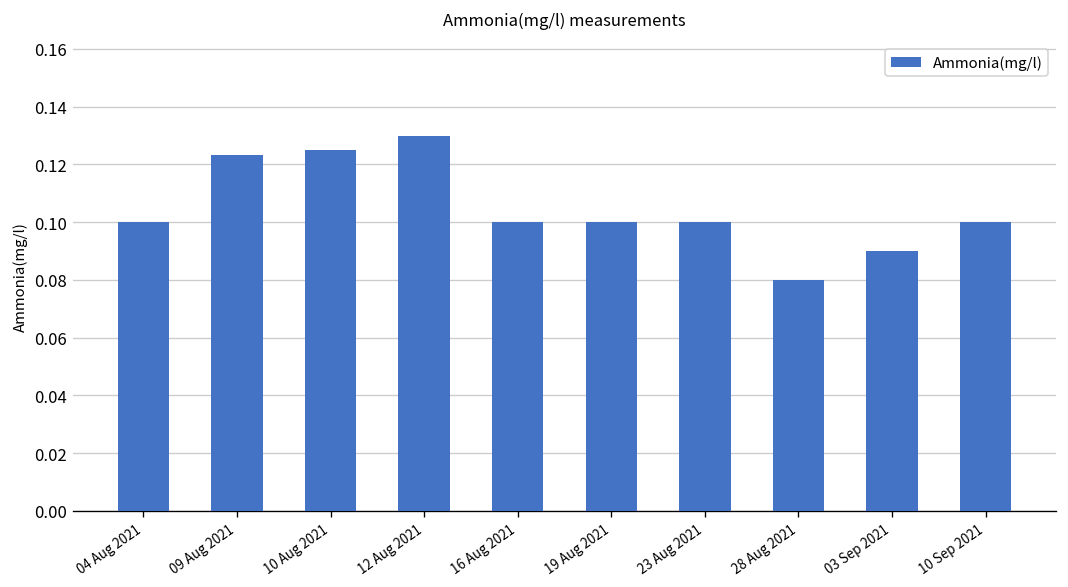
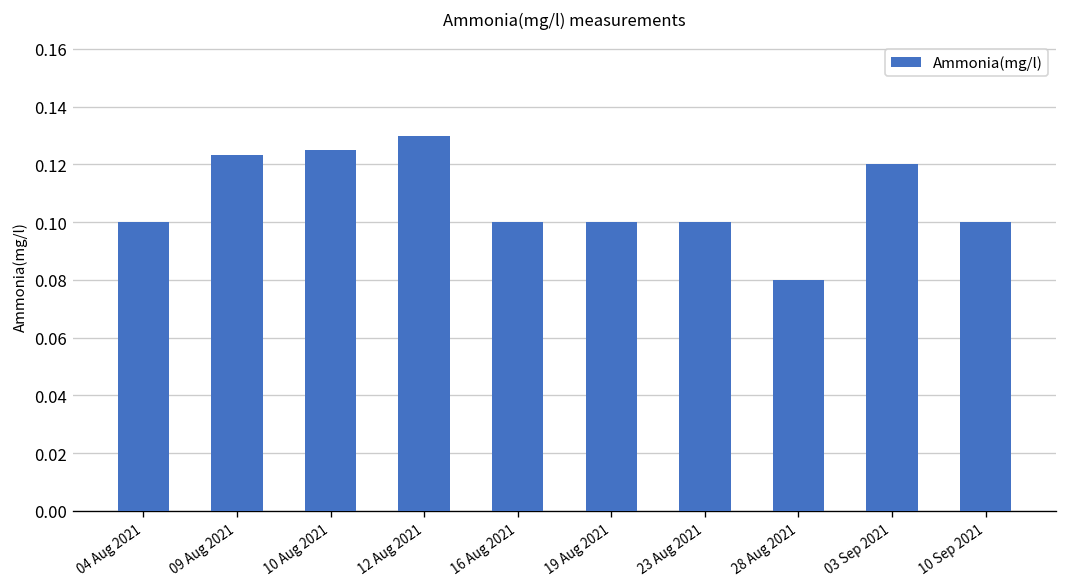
  {
    "04 Aug 2021": 0.10,
    "09 Aug 2021": 0.123,
    "10 Aug 2021": 0.125,
    "12 Aug 2021": 0.13,
    "16 Aug 2021": 0.10,
    "19 Aug 2021": 0.10,
    "23 Aug 2021": 0.10,
    "28 Aug 2021": 0.08,
-   "03 Sep 2021": 0.09,
+   "03 Sep 2021": 0.12,
    "10 Sep 2021": 0.10
  }
